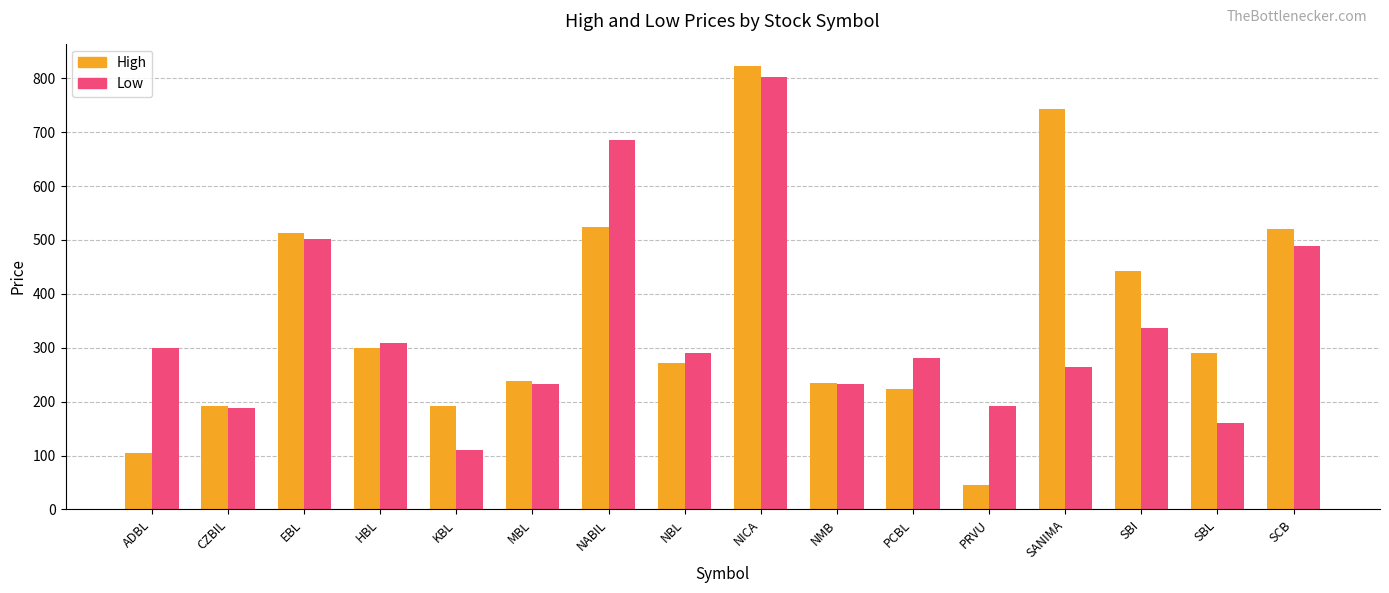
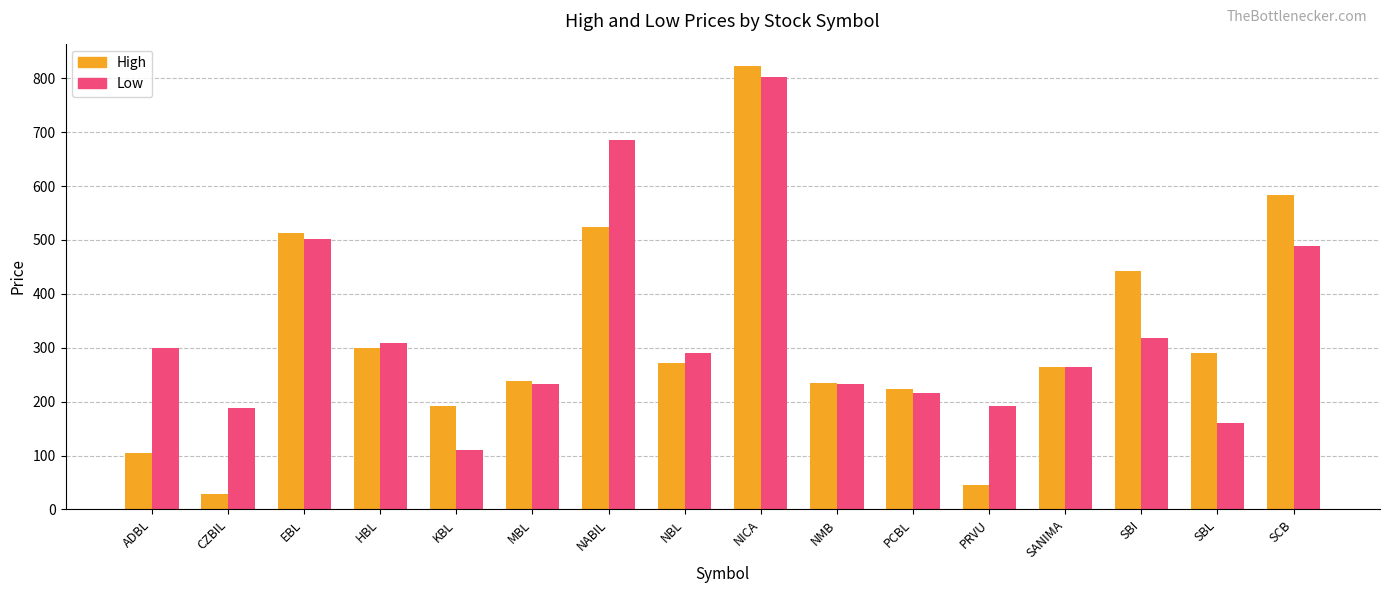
  {
    "High": {
      "ADBL": 110,
-     "CZBIL": 190,
+     "CZBIL": 30,
      "EBL": 510,
      "HBL": 300,
      "KBL": 190,
      "MBL": 240,
      "NABIL": 520,
      "NBL": 270,
      "NICA": 820,
      "NMB": 240,
      "PCBL": 220,
      "PRVU": 50,
-     "SANIMA": 740,
+     "SANIMA": 270,
      "SBI": 440,
      "SBL": 290,
-     "SCB": 520
+     "SCB": 580
    },
    "Low": {
      "ADBL": 300,
      "CZBIL": 190,
      "EBL": 500,
      "HBL": 310,
      "KBL": 110,
      "MBL": 230,
      "NABIL": 690,
      "NBL": 290,
      "NICA": 800,
      "NMB": 230,
-     "PCBL": 280,
+     "PCBL": 220,
      "PRVU": 190,
      "SANIMA": 260,
-     "SBI": 340,
+     "SBI": 320,
      "SBL": 160,
      "SCB": 490
    }
  }
